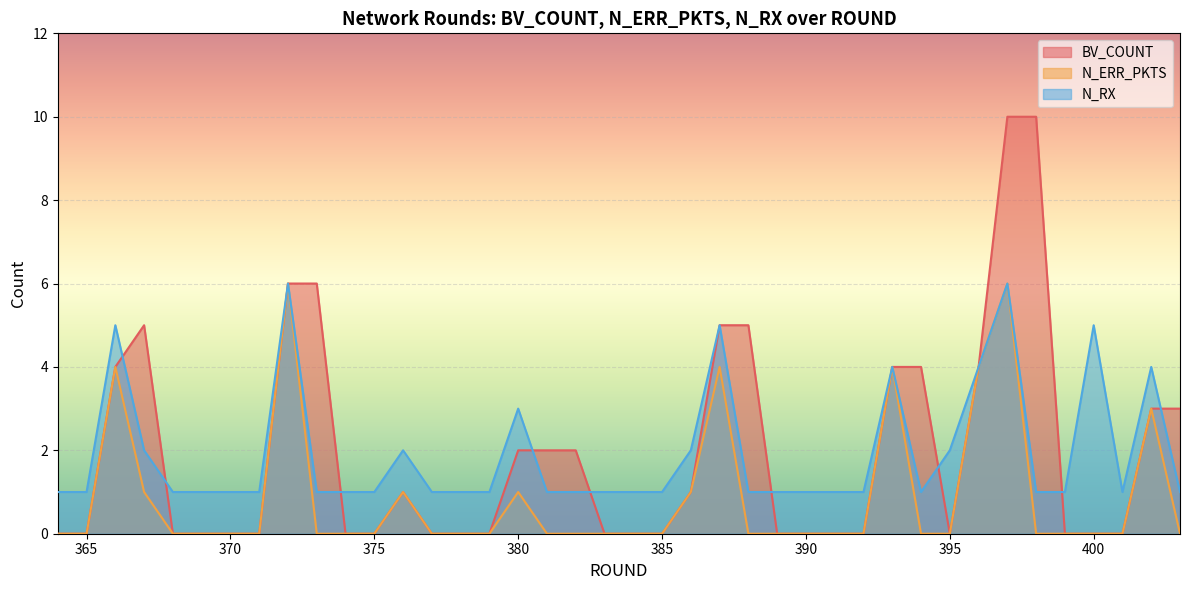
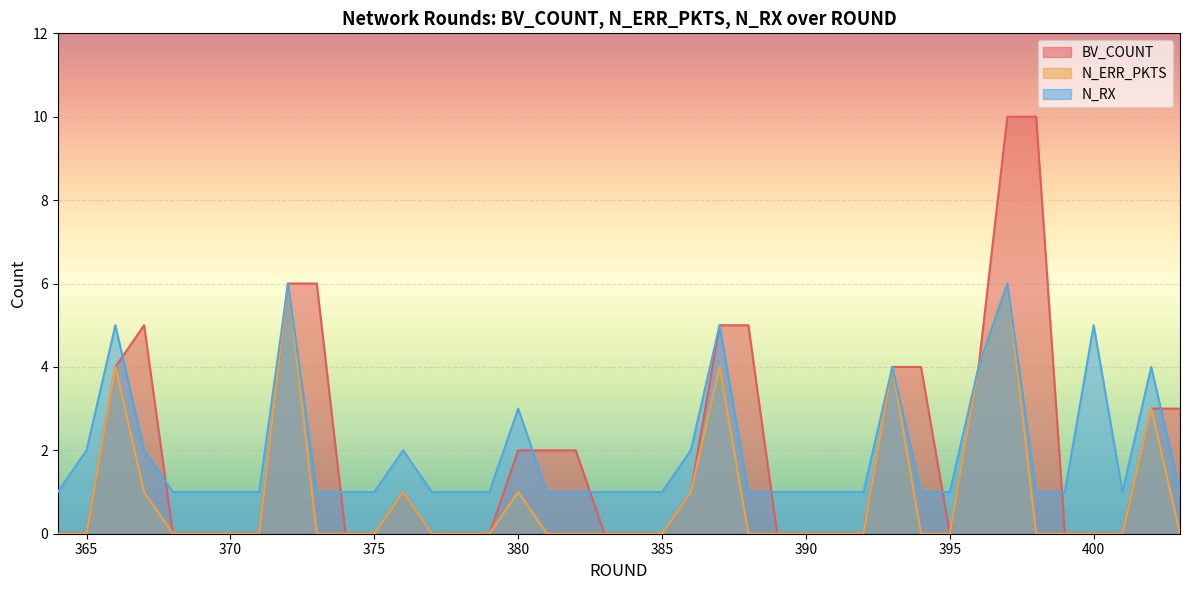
  {
    "BV_COUNT": {
      "380": 2
    },
    "N_ERR_PKTS": {
      "380": 1
    },
    "N_RX": {
-     "365": 1,
+     "365": 2,
      "370": 1,
      "375": 1,
      "380": 3,
      "385": 1,
      "390": 1,
-     "395": 2,
+     "395": 1,
      "400": 5
    }
  }
